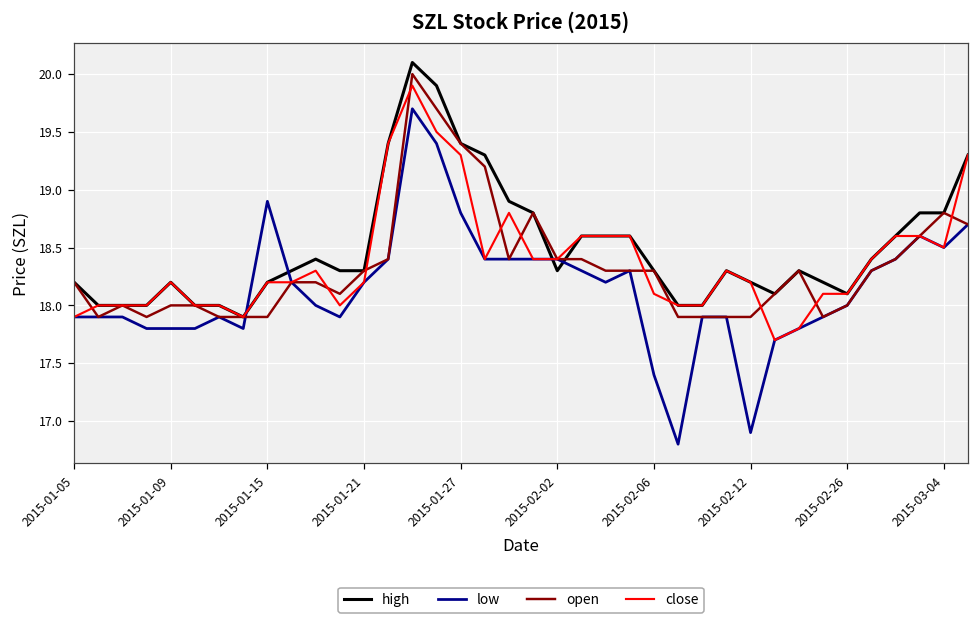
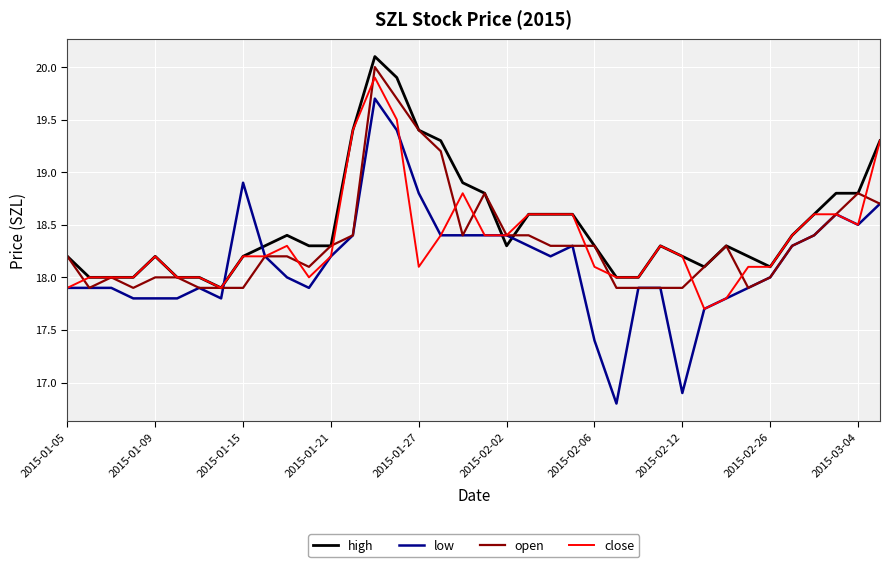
  {
    "high": {
      "2015-02-02": 18.3
    },
    "low": {
      "2015-01-09": 17.8,
      "2015-01-15": 18.9,
      "2015-01-27": 18.8,
      "2015-02-06": 17.4,
      "2015-02-12": 16.9
    },
    "open": {
      "2015-01-09": 18.0,
      "2015-01-15": 17.9,
      "2015-02-12": 17.9
    },
    "close": {
-     "2015-01-27": 19.3,
+     "2015-01-27": 18.1,
      "2015-02-06": 18.1
    }
  }
